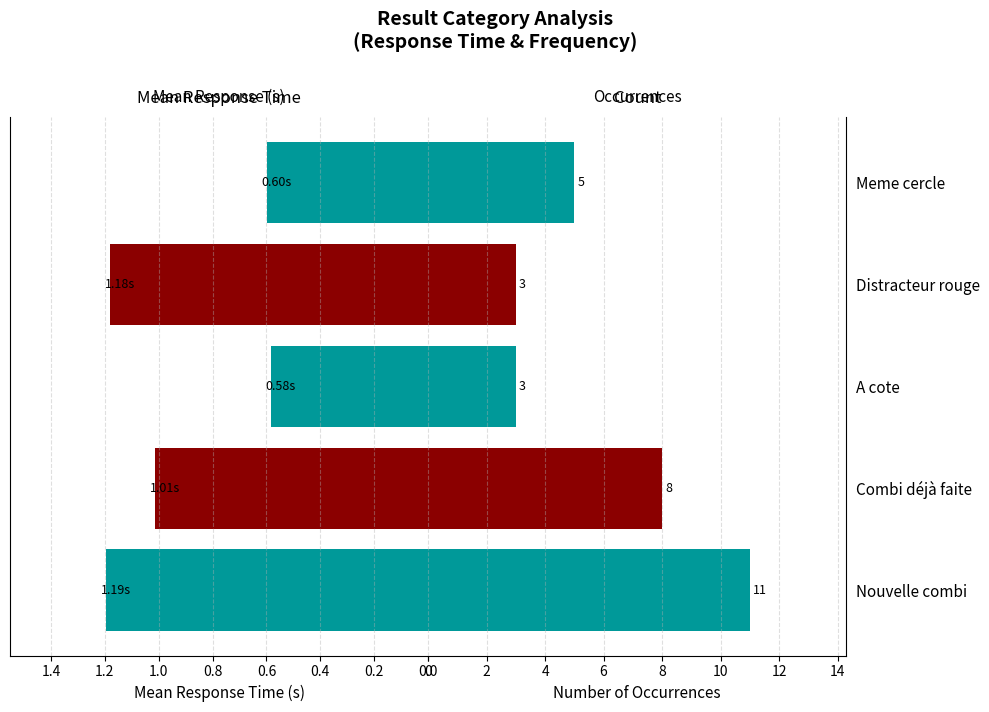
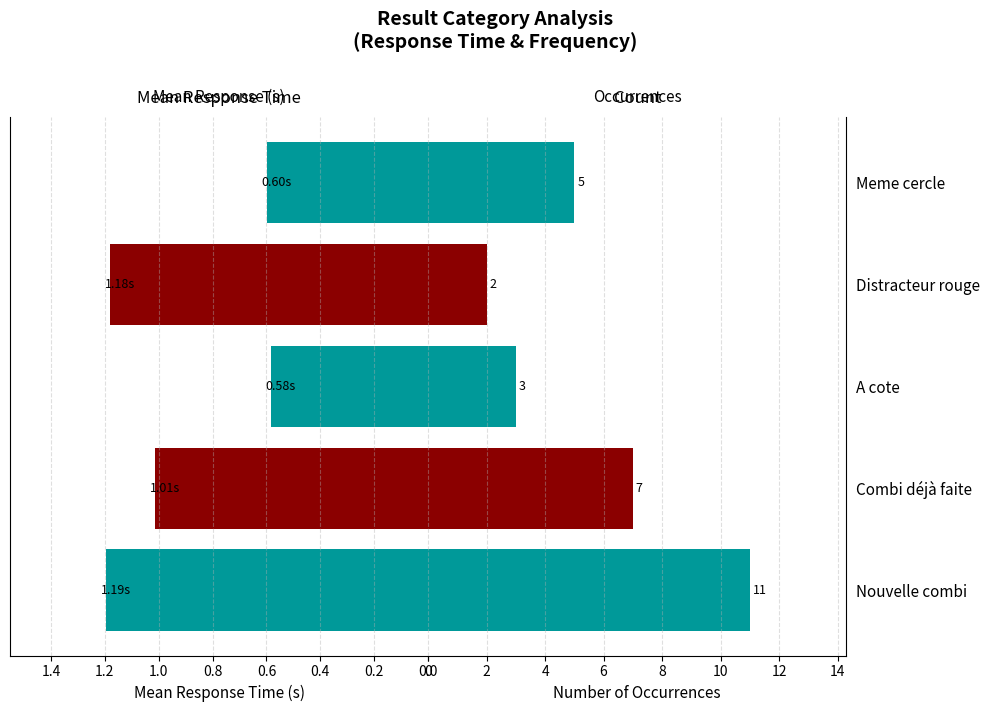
  {
    "Count": {
      "Meme cercle": 5,
-     "Distracteur rouge": 3,
+     "Distracteur rouge": 2,
      "A cote": 3,
-     "Combi déjà faite": 8,
+     "Combi déjà faite": 7,
      "Nouvelle combi": 11
    }
  }
